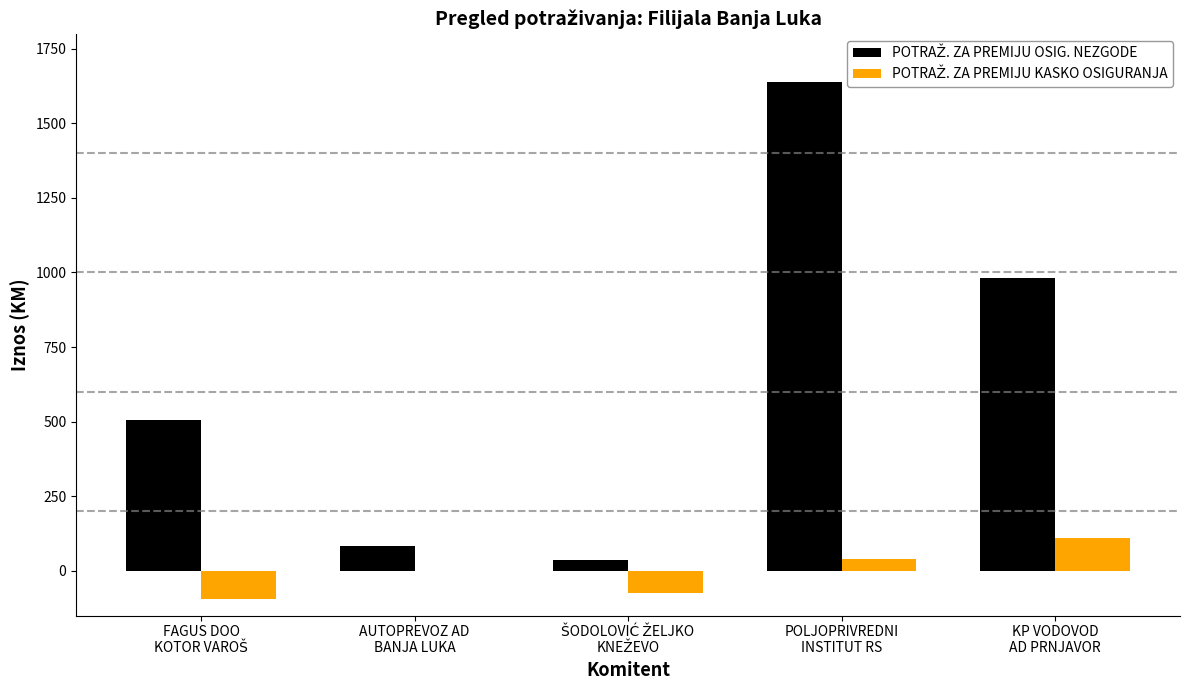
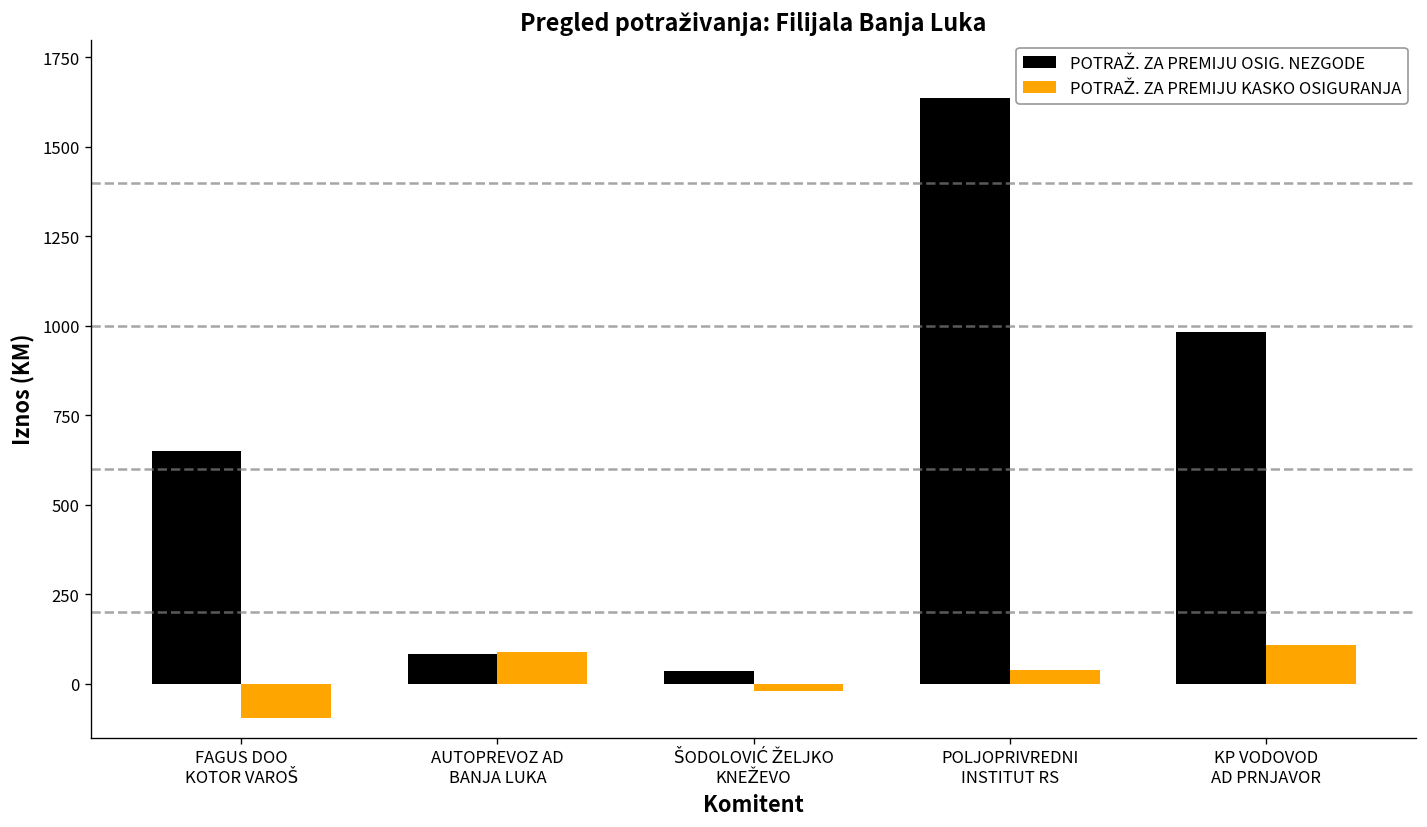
  {
    "POTRAŽ. ZA PREMIJU OSIG. NEZGODE": {
-     "FAGUS DOO KOTOR VAROŠ": 500,
+     "FAGUS DOO KOTOR VAROŠ": 650,
      "AUTOPREVOZ AD BANJA LUKA": 80,
      "ŠODOLOVIĆ ŽELJKO KNEŽEVO": 40,
      "POLJOPRIVREDNI INSTITUT RS": 1640,
      "KP VODOVOD AD PRNJAVOR": 980
    },
    "POTRAŽ. ZA PREMIJU KASKO OSIGURANJA": {
      "FAGUS DOO KOTOR VAROŠ": -90,
-     "AUTOPREVOZ AD BANJA LUKA": 0,
-     "ŠODOLOVIĆ ŽELJKO KNEŽEVO": -80,
+     "AUTOPREVOZ AD BANJA LUKA": 90,
+     "ŠODOLOVIĆ ŽELJKO KNEŽEVO": -20,
      "POLJOPRIVREDNI INSTITUT RS": 40,
      "KP VODOVOD AD PRNJAVOR": 110
    }
  }
